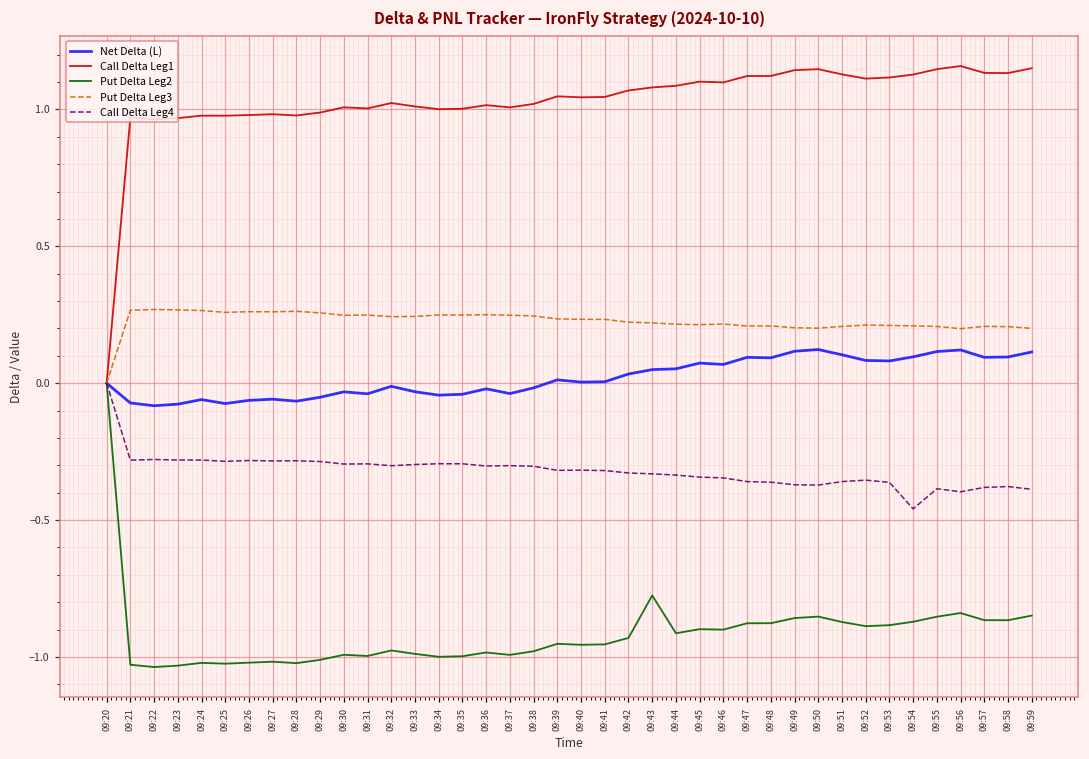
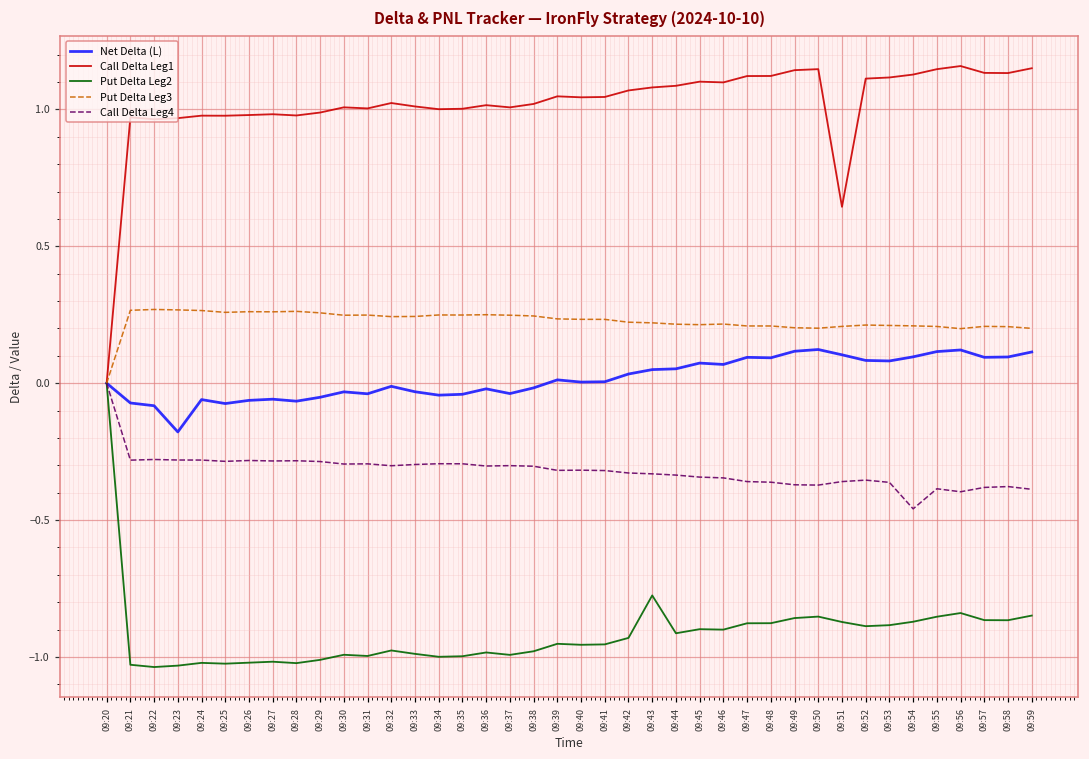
  {
    "Net Delta (L)": {
      "09:21": -0.07,
      "09:22": -0.08,
-     "09:23": -0.08,
+     "09:23": -0.18,
      "09:24": -0.06,
      "09:25": -0.07,
      "09:26": -0.06,
      "09:27": -0.06,
      "09:28": -0.07,
      "09:29": -0.05,
      "09:30": -0.03,
      "09:31": -0.04,
      "09:32": -0.01,
      "09:33": -0.03,
      "09:34": -0.04,
      "09:35": -0.04,
      "09:36": -0.02,
      "09:37": -0.04,
      "09:38": -0.02,
      "09:39": 0.01,
      "09:40": 0.00,
      "09:41": 0.01,
      "09:42": 0.03,
      "09:43": 0.05,
      "09:44": 0.05,
      "09:45": 0.07,
      "09:46": 0.07,
      "09:47": 0.09,
      "09:48": 0.09,
      "09:49": 0.12,
      "09:50": 0.12,
      "09:51": 0.10,
      "09:52": 0.08,
      "09:53": 0.08,
      "09:54": 0.10,
      "09:55": 0.12,
      "09:56": 0.12,
      "09:57": 0.09,
      "09:58": 0.10,
      "09:59": 0.11
    },
    "Call Delta Leg1": {
      "09:24": 0.98,
      "09:25": 0.98,
      "09:26": 0.98,
      "09:27": 0.98,
      "09:28": 0.98,
      "09:29": 0.99,
      "09:30": 1.01,
      "09:31": 1.00,
      "09:32": 1.02,
      "09:33": 1.01,
      "09:34": 1.00,
      "09:35": 1.00,
      "09:36": 1.02,
      "09:37": 1.01,
      "09:38": 1.02,
      "09:39": 1.05,
      "09:40": 1.04,
      "09:41": 1.05,
      "09:42": 1.07,
      "09:43": 1.08,
      "09:44": 1.09,
      "09:45": 1.10,
      "09:46": 1.10,
      "09:47": 1.12,
      "09:48": 1.12,
      "09:49": 1.14,
      "09:50": 1.15,
-     "09:51": 1.13,
+     "09:51": 0.64,
      "09:52": 1.11,
      "09:53": 1.12,
      "09:54": 1.13,
      "09:55": 1.15,
      "09:56": 1.16,
      "09:57": 1.13,
      "09:58": 1.13,
      "09:59": 1.15
    },
    "Put Delta Leg2": {
      "09:21": -1.03,
      "09:22": -1.04,
      "09:23": -1.03,
      "09:24": -1.02,
      "09:25": -1.02,
      "09:26": -1.02,
      "09:27": -1.02,
      "09:28": -1.02,
      "09:29": -1.01,
      "09:30": -0.99,
      "09:31": -1.00,
      "09:32": -0.98,
      "09:33": -0.99,
      "09:34": -1.00,
      "09:35": -1.00,
      "09:36": -0.98,
      "09:37": -0.99,
      "09:38": -0.98,
      "09:39": -0.95,
      "09:40": -0.96,
      "09:41": -0.95,
      "09:42": -0.93,
      "09:43": -0.78,
      "09:44": -0.91,
      "09:45": -0.90,
      "09:46": -0.90,
      "09:47": -0.88,
      "09:48": -0.88,
      "09:49": -0.86,
      "09:50": -0.85,
      "09:51": -0.87,
      "09:52": -0.89,
      "09:53": -0.88,
      "09:54": -0.87,
      "09:55": -0.85,
      "09:56": -0.84,
      "09:57": -0.87,
      "09:58": -0.87,
      "09:59": -0.85
    },
    "Put Delta Leg3": {
      "09:21": 0.27,
      "09:22": 0.27,
      "09:23": 0.27,
      "09:24": 0.27,
      "09:25": 0.26,
      "09:26": 0.26,
      "09:27": 0.26,
      "09:28": 0.26,
      "09:29": 0.26,
      "09:30": 0.25,
      "09:31": 0.25,
      "09:32": 0.24,
      "09:33": 0.24,
      "09:34": 0.25,
      "09:35": 0.25,
      "09:36": 0.25,
      "09:37": 0.25,
      "09:38": 0.25,
      "09:39": 0.23,
      "09:40": 0.23,
      "09:41": 0.23,
      "09:42": 0.22,
      "09:43": 0.22,
      "09:44": 0.22,
      "09:45": 0.21,
      "09:46": 0.22,
      "09:47": 0.21,
      "09:48": 0.21,
      "09:49": 0.20,
      "09:50": 0.20,
      "09:51": 0.21,
      "09:52": 0.21,
      "09:53": 0.21,
      "09:54": 0.21,
      "09:55": 0.21,
      "09:56": 0.20,
      "09:57": 0.21,
      "09:58": 0.21,
      "09:59": 0.20
    },
    "Call Delta Leg4": {
      "09:21": -0.28,
      "09:22": -0.28,
      "09:23": -0.28,
      "09:24": -0.28,
      "09:25": -0.29,
      "09:26": -0.28,
      "09:27": -0.28,
      "09:28": -0.28,
      "09:29": -0.29,
      "09:30": -0.30,
      "09:31": -0.29,
      "09:32": -0.30,
      "09:33": -0.30,
      "09:34": -0.29,
      "09:35": -0.29,
      "09:36": -0.30,
      "09:37": -0.30,
      "09:38": -0.30,
      "09:39": -0.32,
      "09:40": -0.32,
      "09:41": -0.32,
      "09:42": -0.33,
      "09:43": -0.33,
      "09:44": -0.34,
      "09:45": -0.34,
      "09:46": -0.35,
      "09:47": -0.36,
      "09:48": -0.36,
      "09:49": -0.37,
      "09:50": -0.37,
      "09:51": -0.36,
      "09:52": -0.35,
      "09:53": -0.36,
      "09:54": -0.46,
      "09:55": -0.39,
      "09:56": -0.40,
      "09:57": -0.38,
      "09:58": -0.38,
      "09:59": -0.39
    }
  }
